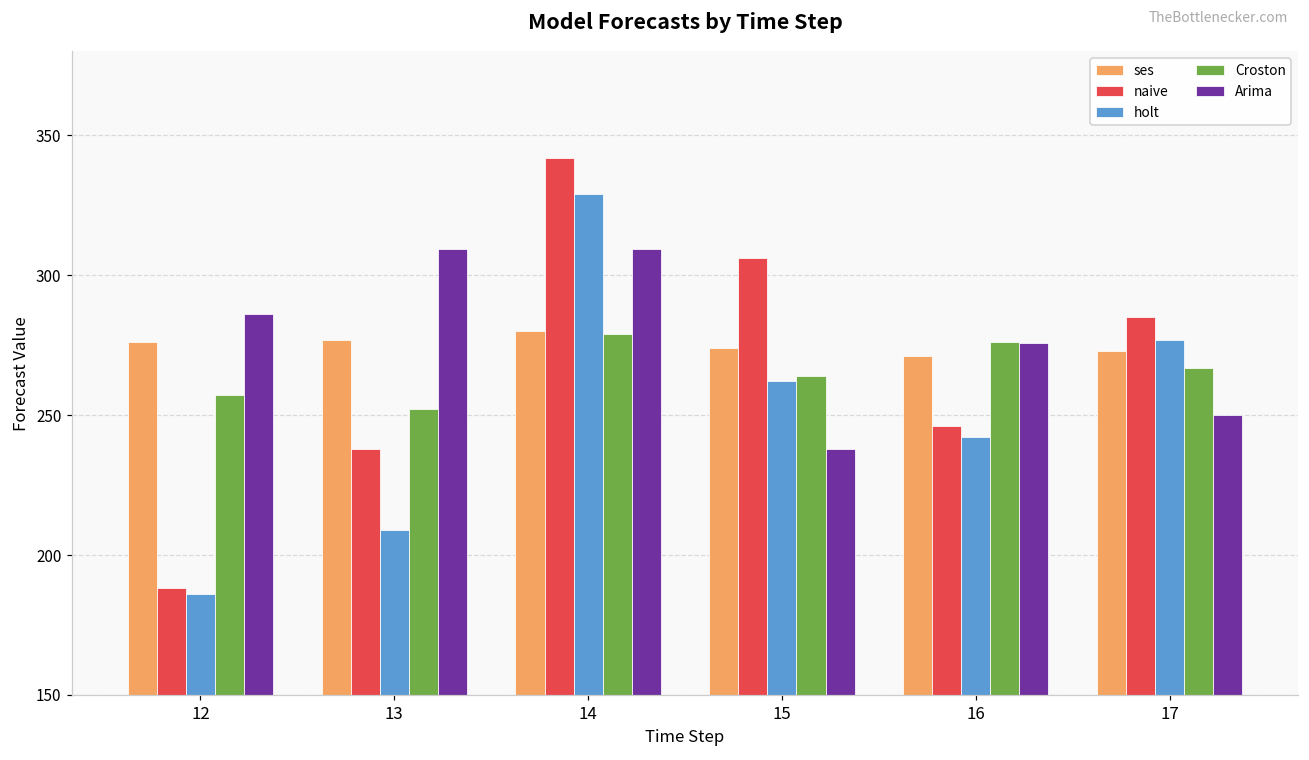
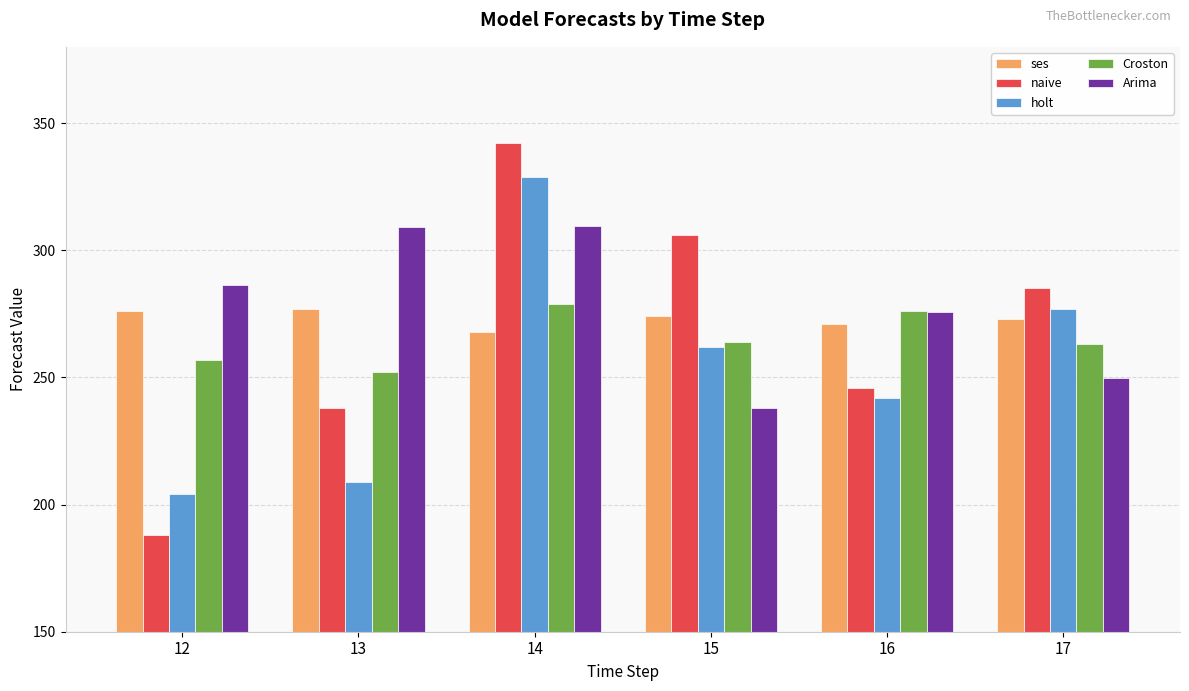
  {
    "ses": {
      "12": 276,
      "13": 277,
-     "14": 280,
+     "14": 268,
      "15": 274,
      "16": 271,
      "17": 273
    },
    "naive": {
      "12": 188,
      "13": 238,
      "14": 342,
      "15": 306,
      "16": 246,
      "17": 285
    },
    "holt": {
-     "12": 186,
+     "12": 204,
      "13": 209,
      "14": 329,
      "15": 262,
      "16": 242,
      "17": 277
    },
    "Croston": {
      "12": 257,
      "13": 252,
      "14": 279,
      "15": 264,
      "16": 276,
-     "17": 267
+     "17": 263
    },
    "Arima": {
      "12": 286,
      "13": 309,
      "14": 309,
      "15": 238,
      "16": 276,
      "17": 250
    }
  }
